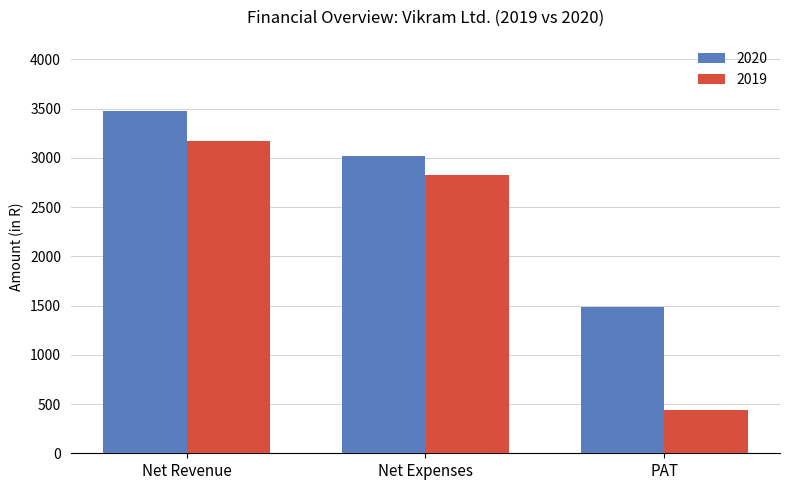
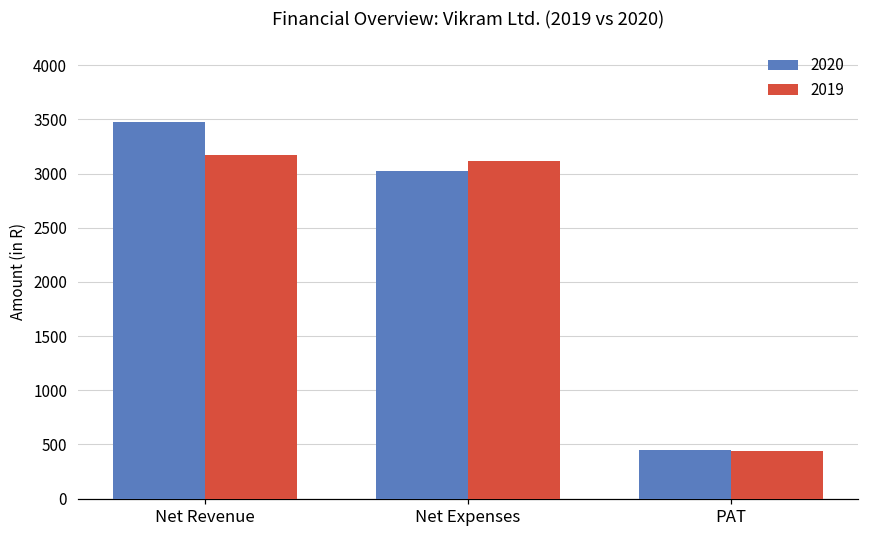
  {
    "2020": {
      "Net Revenue": 3500,
      "Net Expenses": 3000,
-     "PAT": 1500
+     "PAT": 400
    },
    "2019": {
      "Net Revenue": 3200,
-     "Net Expenses": 2800,
+     "Net Expenses": 3100,
      "PAT": 400
    }
  }
